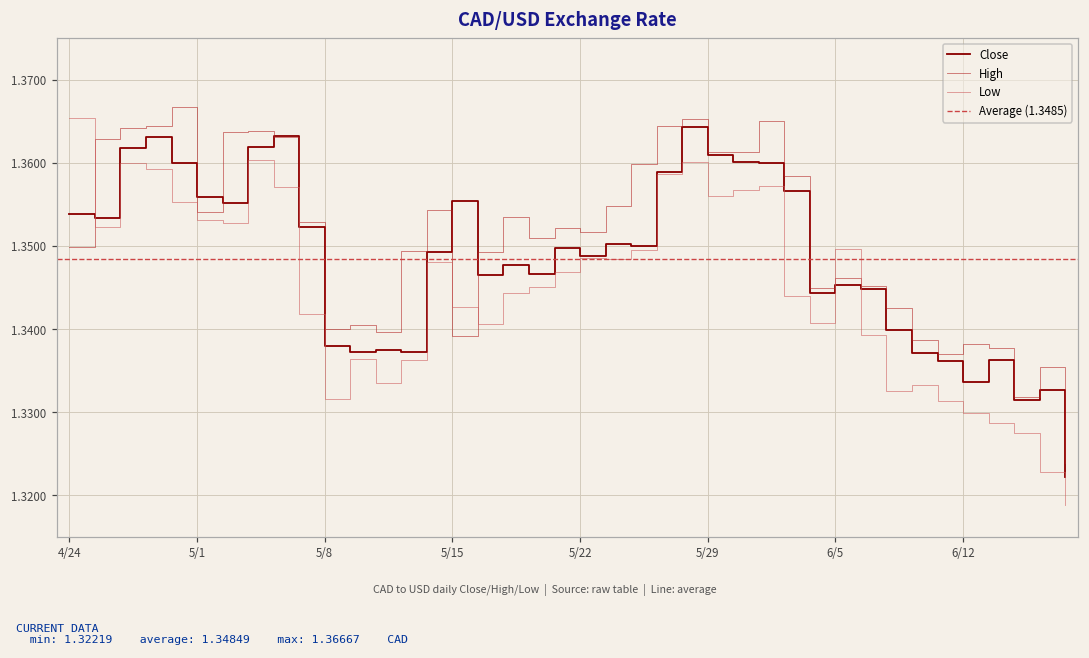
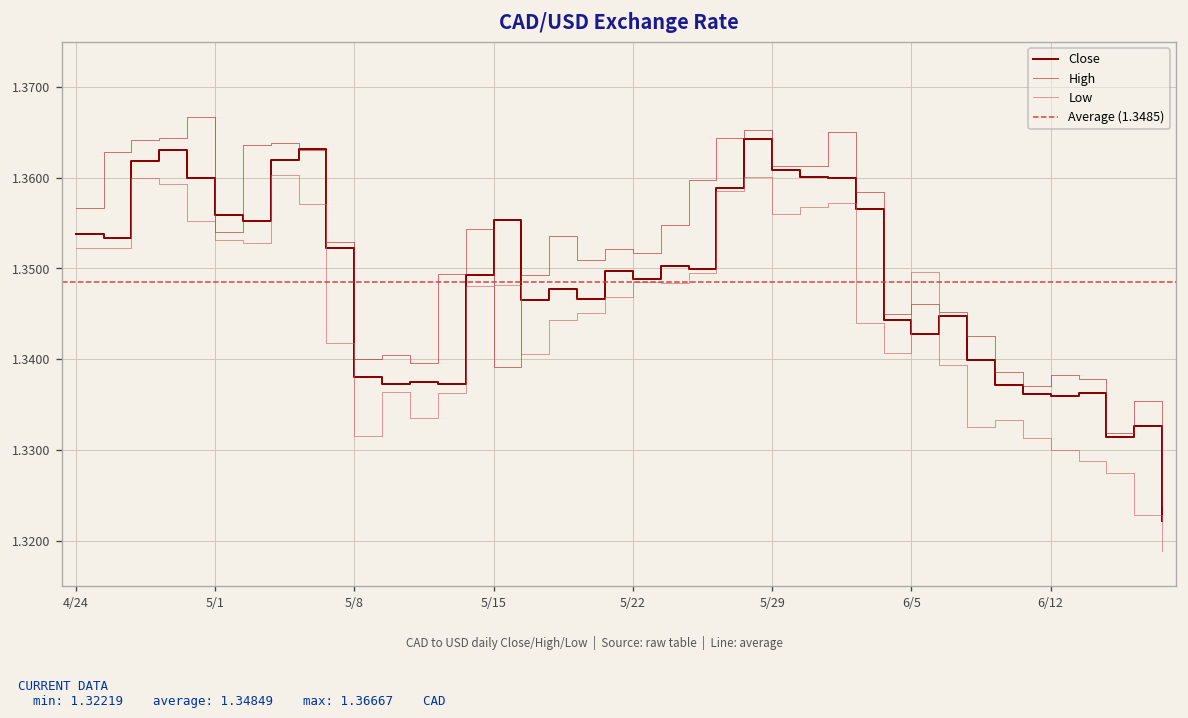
  {
    "Close": {
      "4/24": 1.354,
      "5/1": 1.356,
      "5/8": 1.338,
      "5/15": 1.355,
      "5/29": 1.361,
-     "6/5": 1.345,
-     "6/12": 1.334
+     "6/5": 1.343,
+     "6/12": 1.336
    },
    "High": {
-     "4/24": 1.350,
+     "4/24": 1.357,
      "5/1": 1.354,
      "5/8": 1.340,
      "5/15": 1.339,
      "5/22": 1.352,
      "5/29": 1.361,
      "6/5": 1.346,
      "6/12": 1.338
    },
    "Low": {
-     "4/24": 1.365,
+     "4/24": 1.352,
      "5/1": 1.353,
      "5/8": 1.332,
-     "5/15": 1.343,
+     "5/15": 1.348,
      "5/29": 1.356,
      "6/5": 1.350,
      "6/12": 1.330
    }
  }
